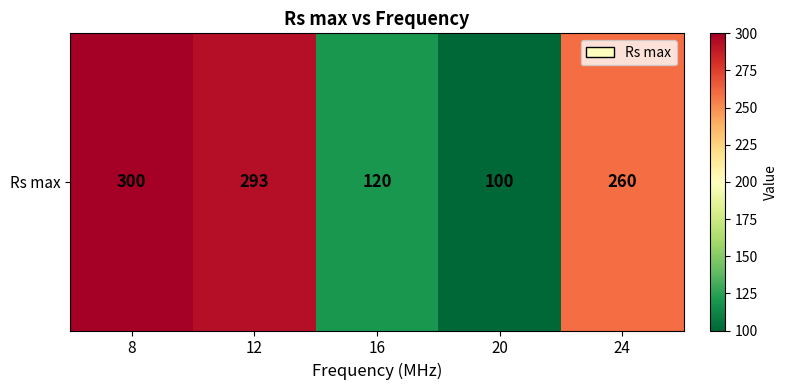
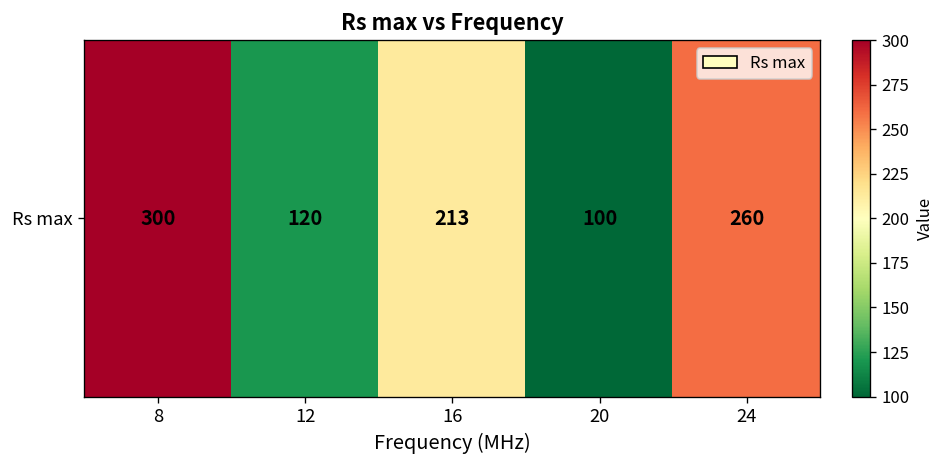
  {
    "Rs max": {
      "8": 300,
-     "12": 293,
-     "16": 120,
+     "12": 120,
+     "16": 213,
      "20": 100,
      "24": 260
    }
  }
